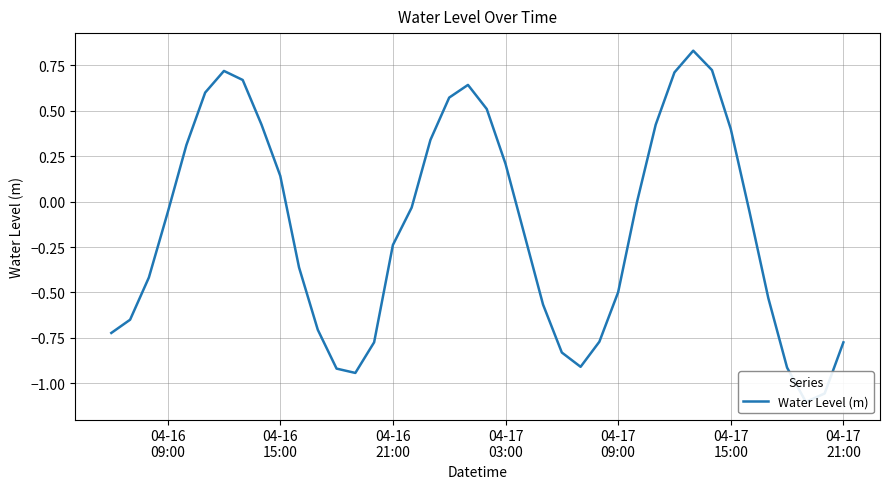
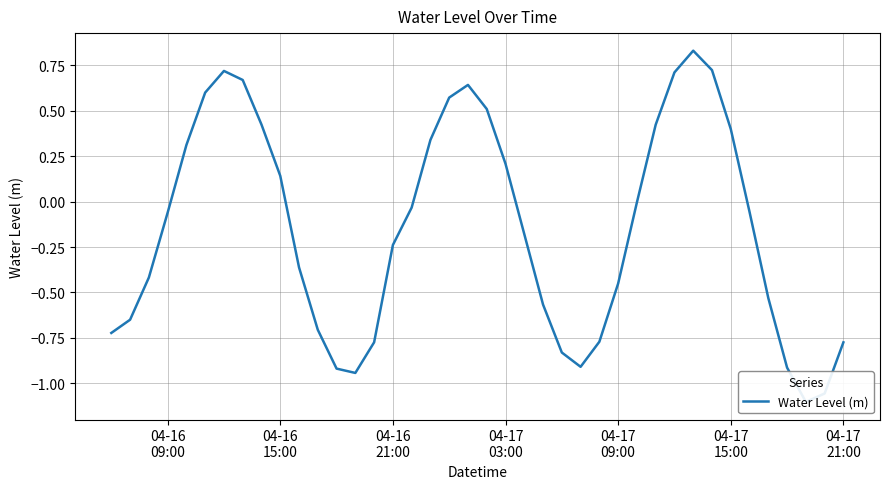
  {
    "04-16 09:00": -0.06,
    "04-16 15:00": 0.14,
    "04-16 21:00": -0.24,
    "04-17 03:00": 0.21,
-   "04-17 09:00": -0.50,
+   "04-17 09:00": -0.45,
    "04-17 15:00": 0.40,
    "04-17 21:00": -0.78
  }
